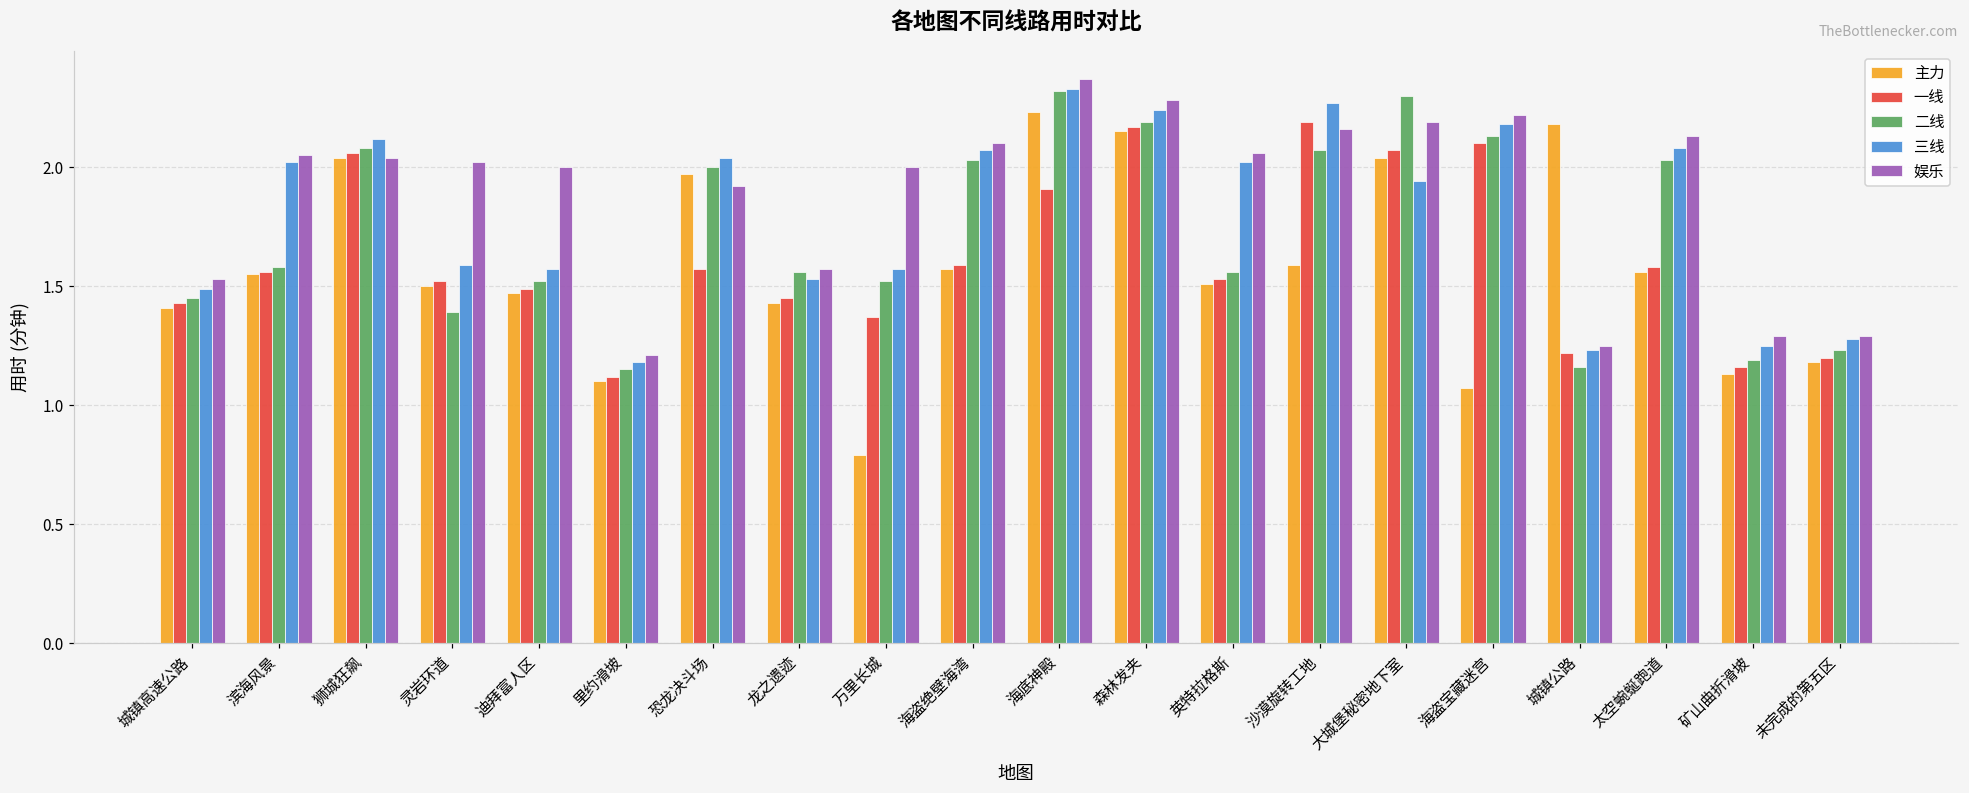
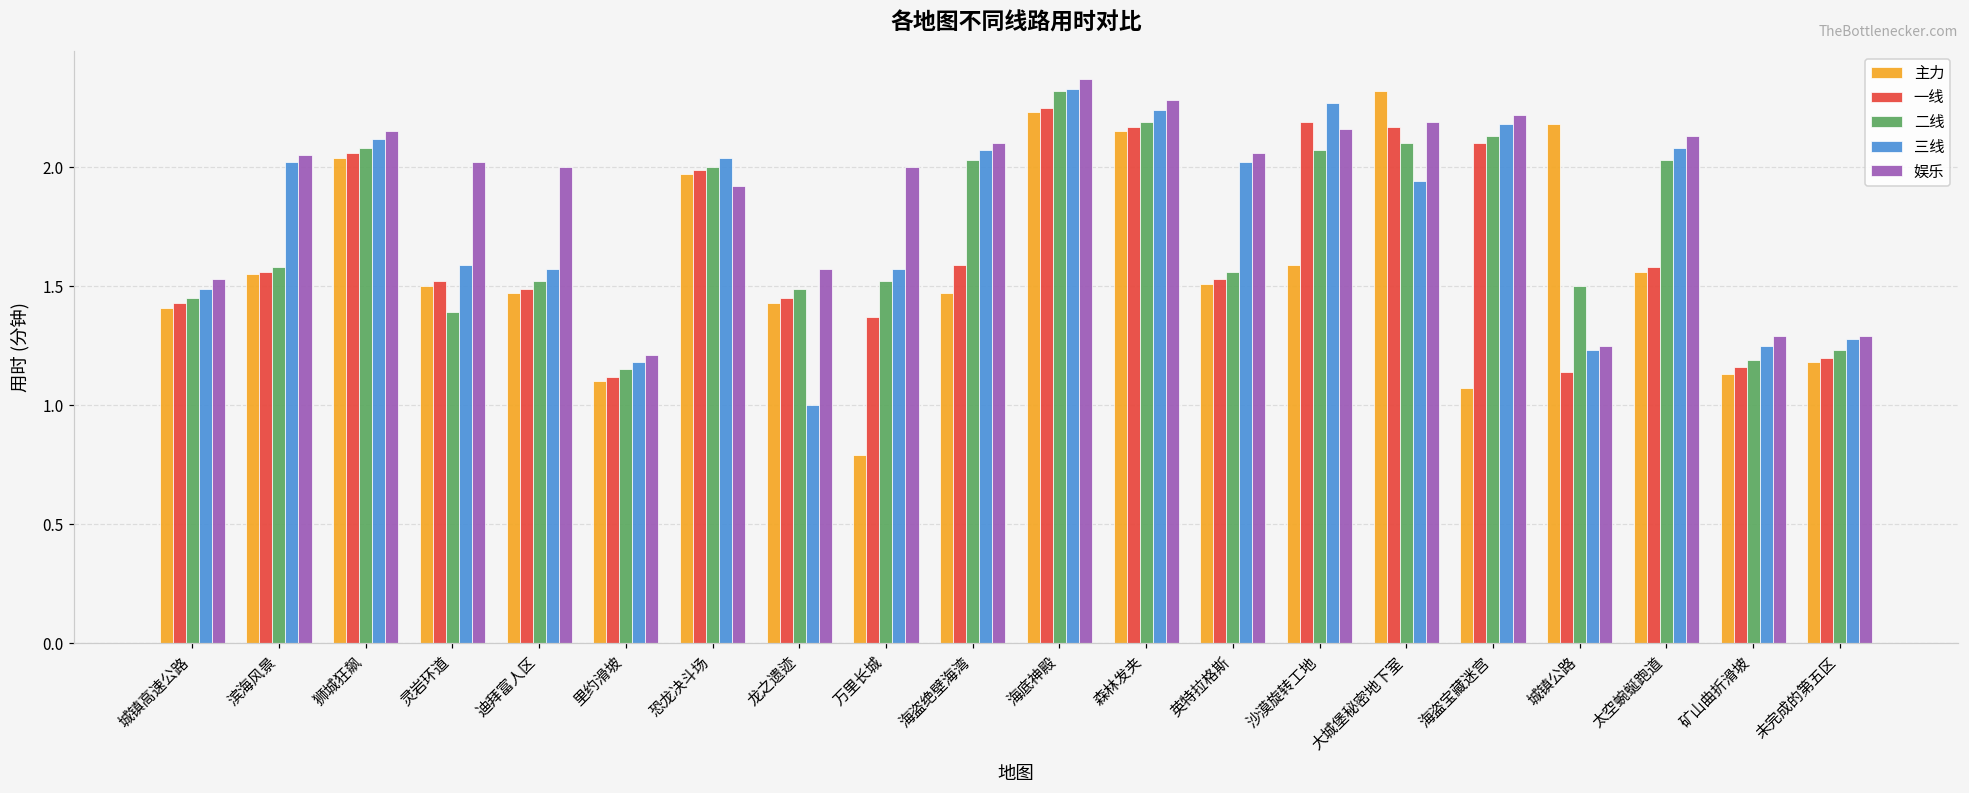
  {
    "主力": {
      "城镇高速公路": 1.41,
      "滨海风景": 1.55,
      "狮城狂飙": 2.04,
      "灵岩环道": 1.50,
      "迪拜富人区": 1.47,
      "里约滑坡": 1.10,
      "恐龙决斗场": 1.97,
      "龙之遗迹": 1.43,
      "万里长城": 0.79,
-     "海盗绝壁海湾": 1.57,
+     "海盗绝壁海湾": 1.47,
      "海底神殿": 2.23,
      "森林发夹": 2.15,
      "英特拉格斯": 1.51,
      "沙漠旋转工地": 1.59,
-     "大城堡秘密地下室": 2.04,
+     "大城堡秘密地下室": 2.32,
      "海盗宝藏迷宫": 1.07,
      "城镇公路": 2.18,
      "太空蜿蜒跑道": 1.56,
      "矿山曲折滑坡": 1.13,
      "未完成的第五区": 1.18
    },
    "一线": {
      "城镇高速公路": 1.43,
      "滨海风景": 1.56,
      "狮城狂飙": 2.06,
      "灵岩环道": 1.52,
      "迪拜富人区": 1.49,
      "里约滑坡": 1.12,
-     "恐龙决斗场": 1.57,
+     "恐龙决斗场": 1.99,
      "龙之遗迹": 1.45,
      "万里长城": 1.37,
      "海盗绝壁海湾": 1.59,
-     "海底神殿": 1.91,
+     "海底神殿": 2.25,
      "森林发夹": 2.17,
      "英特拉格斯": 1.53,
      "沙漠旋转工地": 2.19,
-     "大城堡秘密地下室": 2.07,
+     "大城堡秘密地下室": 2.17,
      "海盗宝藏迷宫": 2.10,
-     "城镇公路": 1.22,
+     "城镇公路": 1.14,
      "太空蜿蜒跑道": 1.58,
      "矿山曲折滑坡": 1.16,
      "未完成的第五区": 1.20
    },
    "二线": {
      "城镇高速公路": 1.45,
      "滨海风景": 1.58,
      "狮城狂飙": 2.08,
      "灵岩环道": 1.39,
      "迪拜富人区": 1.52,
      "里约滑坡": 1.15,
      "恐龙决斗场": 2.00,
-     "龙之遗迹": 1.56,
+     "龙之遗迹": 1.49,
      "万里长城": 1.52,
      "海盗绝壁海湾": 2.03,
      "海底神殿": 2.32,
      "森林发夹": 2.19,
      "英特拉格斯": 1.56,
      "沙漠旋转工地": 2.07,
-     "大城堡秘密地下室": 2.3,
+     "大城堡秘密地下室": 2.1,
      "海盗宝藏迷宫": 2.13,
-     "城镇公路": 1.16,
+     "城镇公路": 1.50,
      "太空蜿蜒跑道": 2.03,
      "矿山曲折滑坡": 1.19,
      "未完成的第五区": 1.23
    },
    "三线": {
      "城镇高速公路": 1.49,
      "滨海风景": 2.02,
      "狮城狂飙": 2.12,
      "灵岩环道": 1.59,
      "迪拜富人区": 1.57,
      "里约滑坡": 1.18,
      "恐龙决斗场": 2.04,
-     "龙之遗迹": 1.53,
+     "龙之遗迹": 1.00,
      "万里长城": 1.57,
      "海盗绝壁海湾": 2.07,
      "海底神殿": 2.33,
      "森林发夹": 2.24,
      "英特拉格斯": 2.02,
      "沙漠旋转工地": 2.27,
      "大城堡秘密地下室": 1.94,
      "海盗宝藏迷宫": 2.18,
      "城镇公路": 1.23,
      "太空蜿蜒跑道": 2.08,
      "矿山曲折滑坡": 1.25,
      "未完成的第五区": 1.28
    },
    "娱乐": {
      "城镇高速公路": 1.53,
      "滨海风景": 2.05,
-     "狮城狂飙": 2.04,
+     "狮城狂飙": 2.15,
      "灵岩环道": 2.02,
      "迪拜富人区": 2.00,
      "里约滑坡": 1.21,
      "恐龙决斗场": 1.92,
      "龙之遗迹": 1.57,
      "万里长城": 2.00,
      "海盗绝壁海湾": 2.10,
      "海底神殿": 2.37,
      "森林发夹": 2.28,
      "英特拉格斯": 2.06,
      "沙漠旋转工地": 2.16,
      "大城堡秘密地下室": 2.19,
      "海盗宝藏迷宫": 2.22,
      "城镇公路": 1.25,
      "太空蜿蜒跑道": 2.13,
      "矿山曲折滑坡": 1.29,
      "未完成的第五区": 1.29
    }
  }
